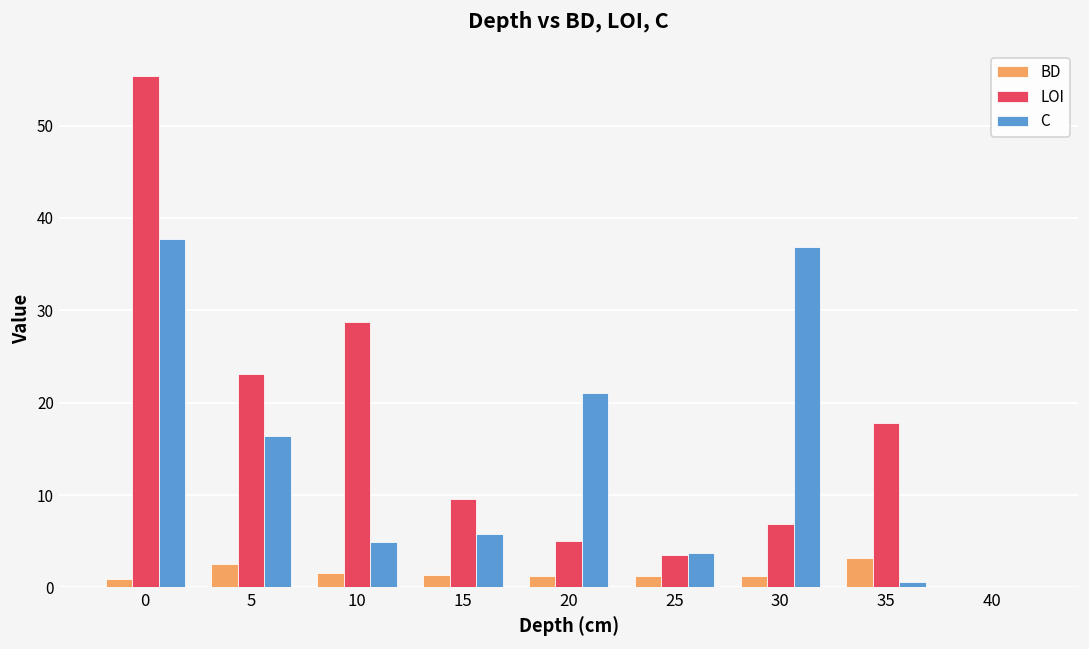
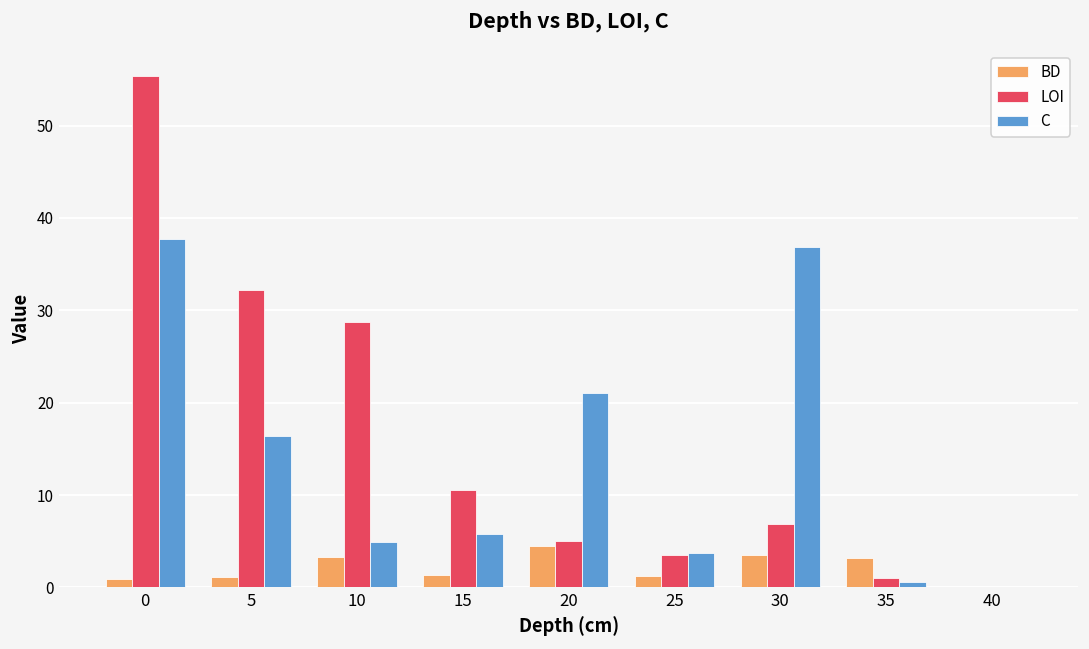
  {
    "BD": {
      "0": 1,
-     "5": 3,
-     "10": 2,
+     "5": 1,
+     "10": 3,
      "15": 1,
-     "20": 1,
+     "20": 5,
      "25": 1,
-     "30": 1,
+     "30": 3,
      "35": 3,
      "40": 0
    },
    "LOI": {
      "0": 55,
-     "5": 23,
+     "5": 32,
      "10": 29,
-     "15": 10,
+     "15": 11,
      "20": 5,
      "25": 4,
      "30": 7,
-     "35": 18,
+     "35": 1,
      "40": 0
    },
    "C": {
      "0": 38,
      "5": 16,
      "10": 5,
      "15": 6,
      "20": 21,
      "25": 4,
      "30": 37,
      "35": 1,
      "40": 0
    }
  }
